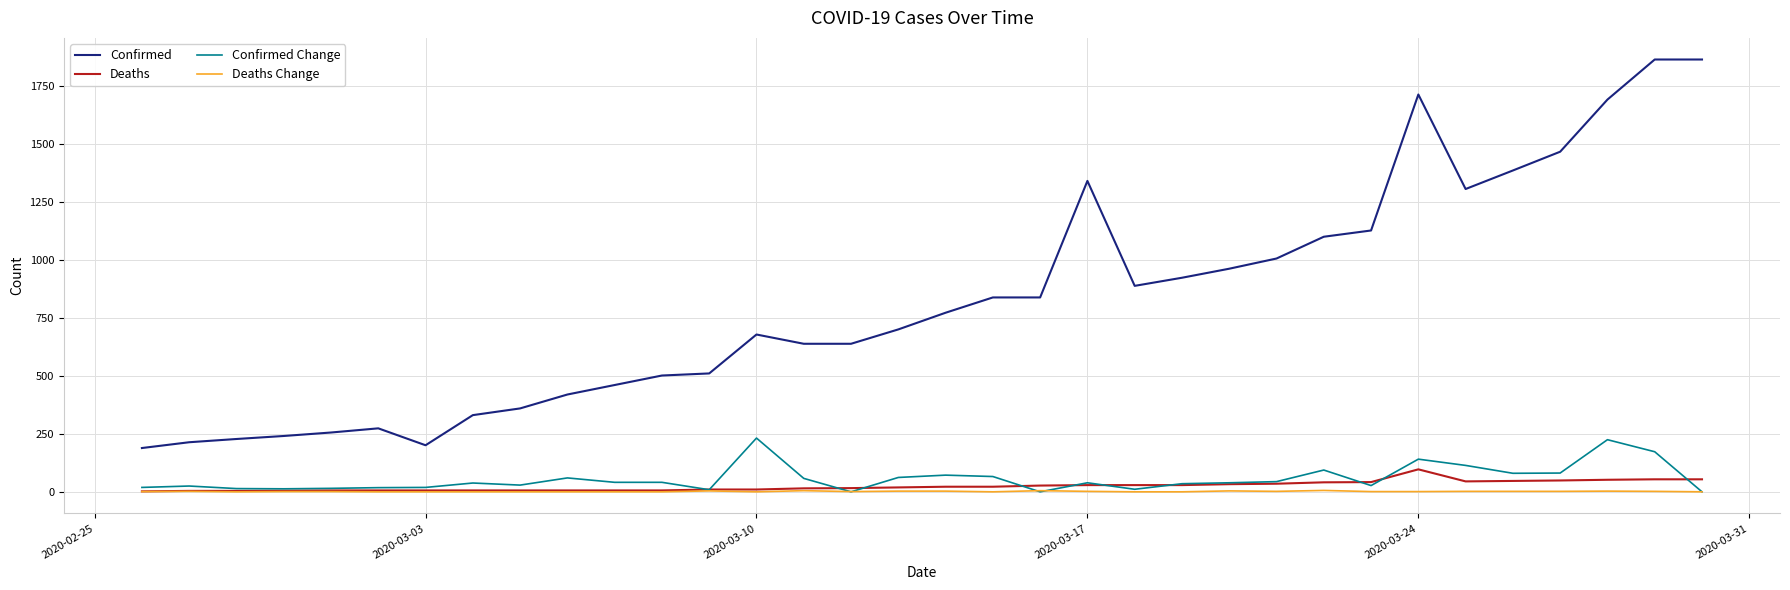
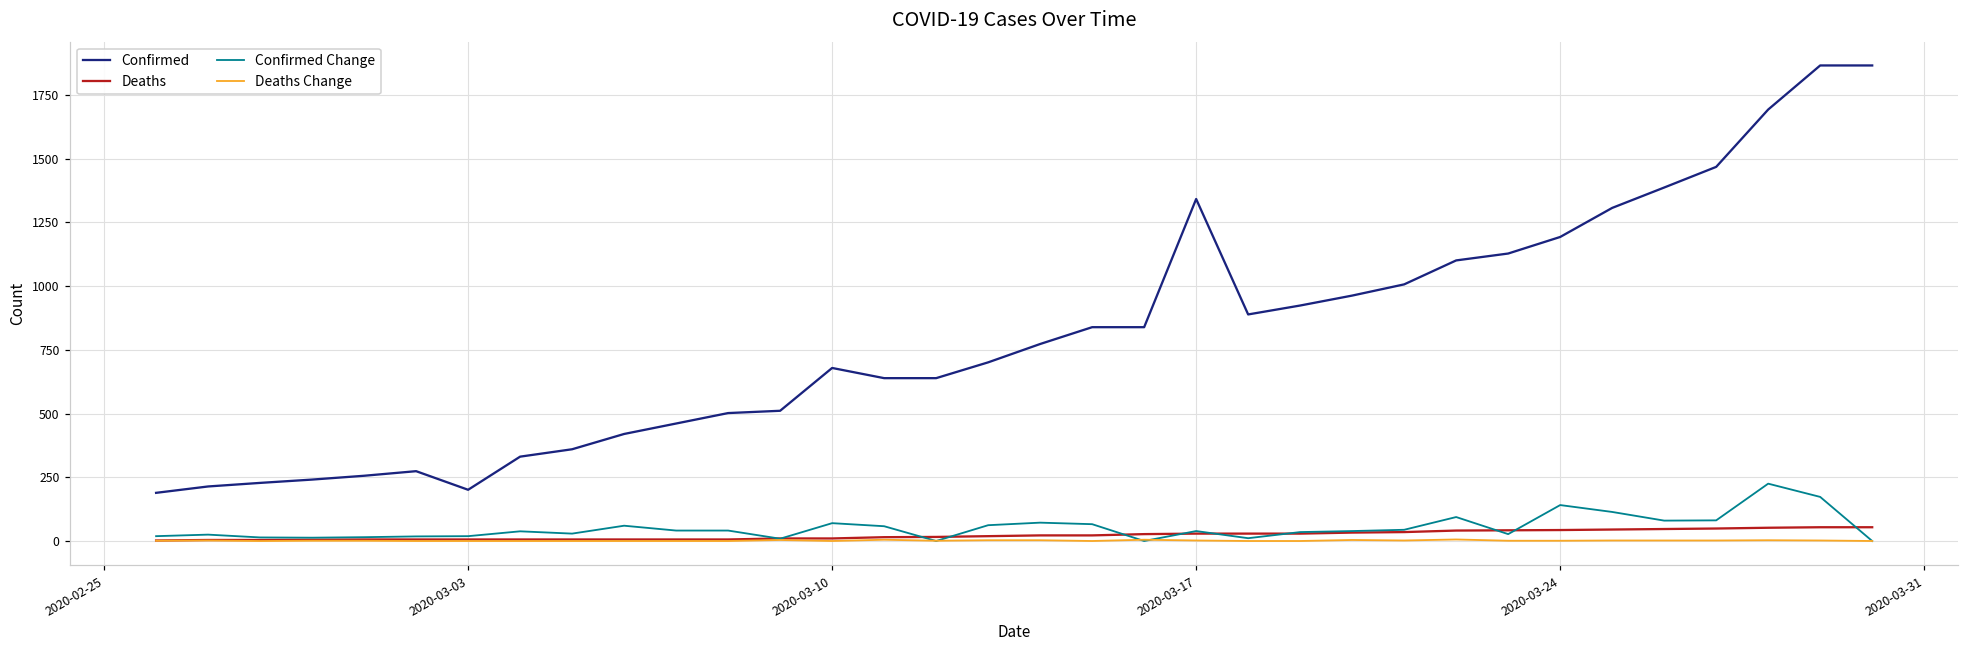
  {
    "Confirmed": {
      "2020-03-03": 200,
      "2020-03-10": 680,
      "2020-03-17": 1340,
-     "2020-03-24": 1720
+     "2020-03-24": 1190
    },
    "Deaths": {
-     "2020-03-24": 100
+     "2020-03-24": 40
    },
    "Confirmed Change": {
      "2020-03-03": 20,
-     "2020-03-10": 230,
+     "2020-03-10": 70,
      "2020-03-24": 140
    },
    "Deaths Change": {
      "2020-03-17": 0,
      "2020-03-24": 0
    }
  }
